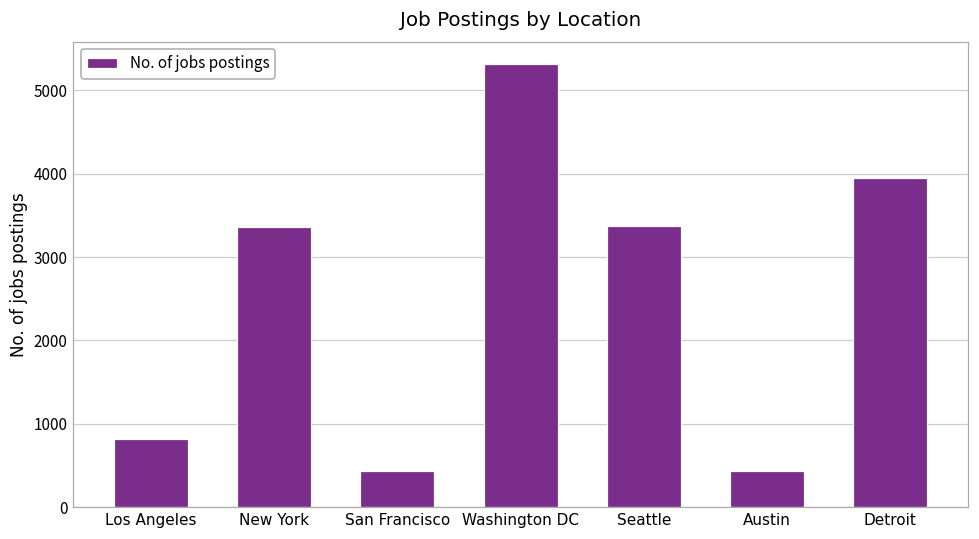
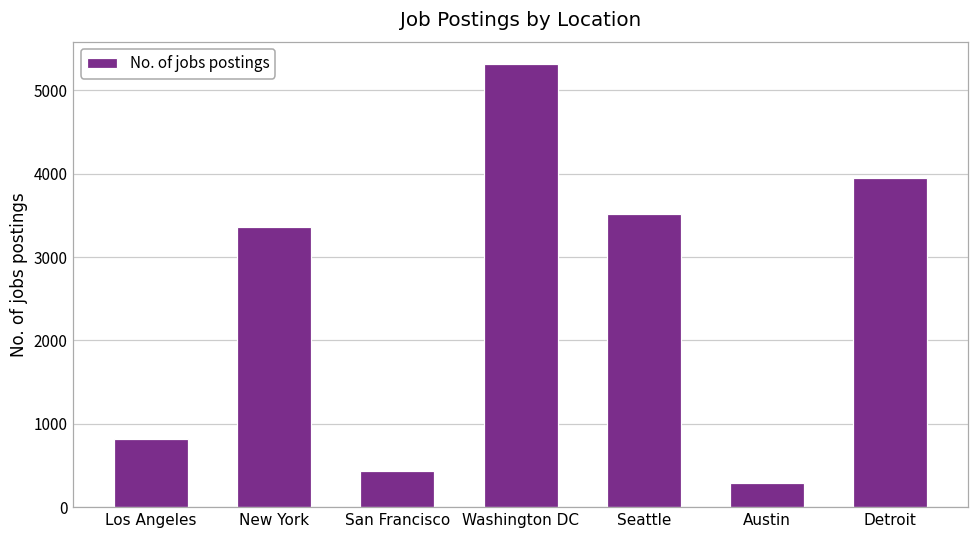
  {
    "Los Angeles": 800,
    "New York": 3400,
    "San Francisco": 400,
    "Washington DC": 5300,
-   "Seattle": 3400,
-   "Austin": 400,
+   "Seattle": 3500,
+   "Austin": 300,
    "Detroit": 3900
  }
